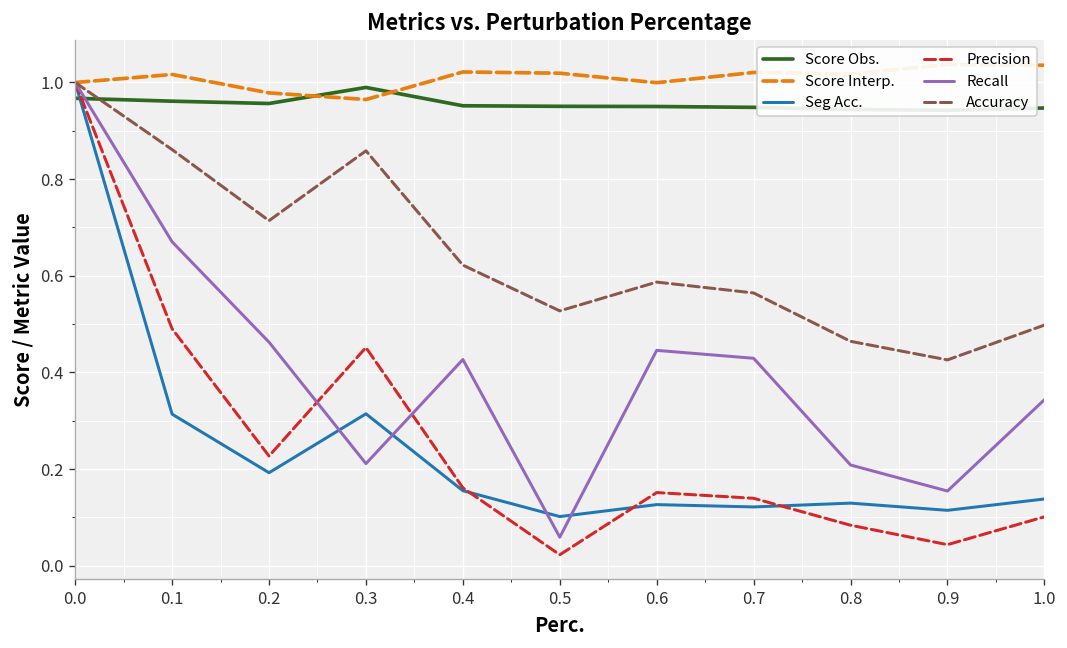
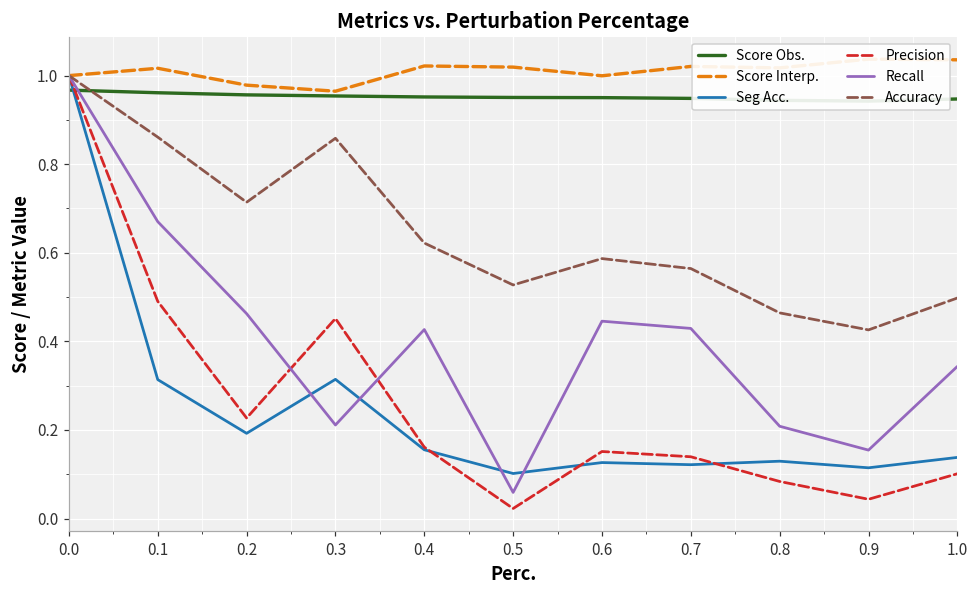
  {
    "Score Obs.": {
      "0.0": 0.97,
      "0.1": 0.96,
      "0.2": 0.96,
-     "0.3": 0.99,
+     "0.3": 0.95,
      "0.4": 0.95,
      "0.5": 0.95,
      "0.6": 0.95,
      "0.7": 0.95,
      "1.0": 0.95
    },
    "Score Interp.": {
      "0.1": 1.02,
      "0.2": 0.98,
      "0.3": 0.96,
      "0.4": 1.02,
      "0.5": 1.02,
      "0.6": 1.00,
      "0.7": 1.02,
      "1.0": 1.04
    },
    "Seg Acc.": {
      "0.1": 0.31,
      "0.2": 0.19,
      "0.3": 0.31,
      "0.5": 0.10,
      "0.6": 0.13,
      "0.7": 0.12,
      "0.8": 0.13,
      "0.9": 0.11,
      "1.0": 0.14
    },
    "Precision": {
      "0.1": 0.49,
      "0.2": 0.23,
      "0.3": 0.45,
      "0.5": 0.02,
      "0.6": 0.15,
      "0.7": 0.14,
      "0.8": 0.08,
      "0.9": 0.04,
      "1.0": 0.10
    },
    "Recall": {
      "0.1": 0.67,
      "0.2": 0.46,
      "0.3": 0.21,
      "0.4": 0.43,
      "0.5": 0.06,
      "0.6": 0.45,
      "0.7": 0.43,
      "0.8": 0.21,
      "0.9": 0.15,
      "1.0": 0.34
    },
    "Accuracy": {
      "0.1": 0.86,
      "0.2": 0.71,
      "0.3": 0.86,
      "0.4": 0.62,
      "0.5": 0.53,
      "0.6": 0.59,
      "0.7": 0.56,
      "0.8": 0.46,
      "0.9": 0.43,
      "1.0": 0.50
    }
  }
